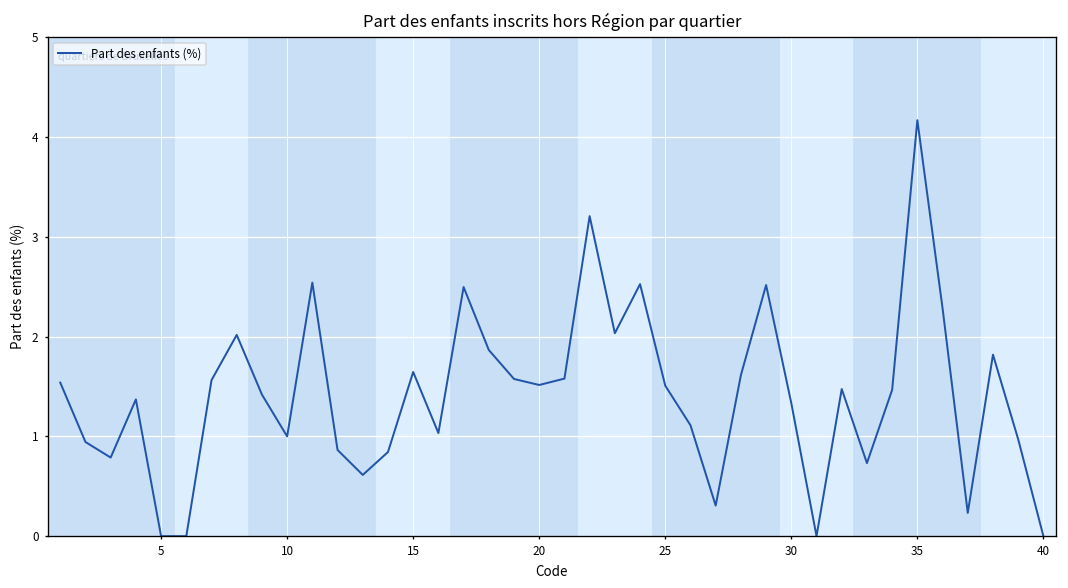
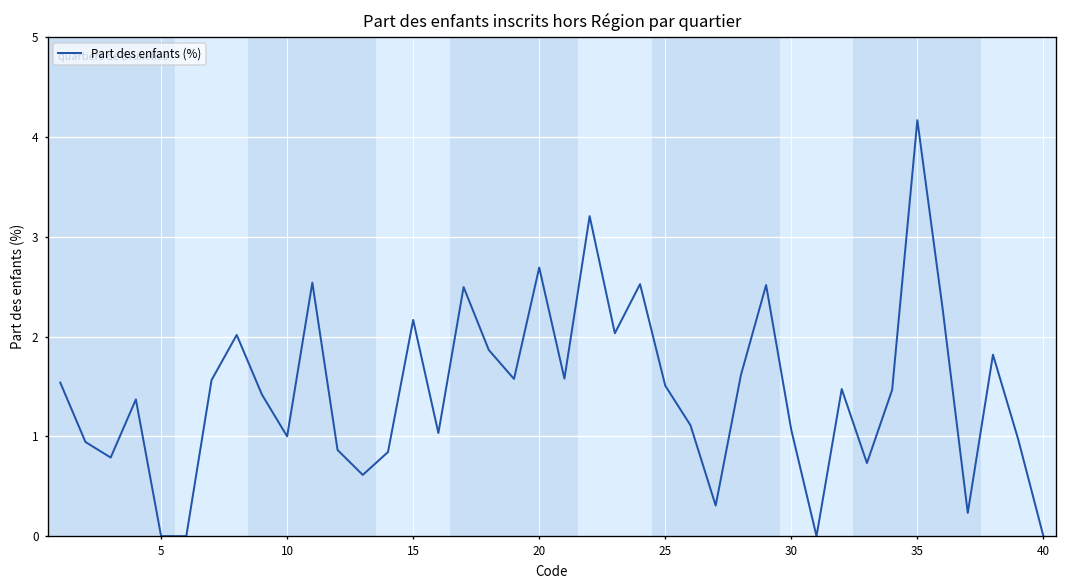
  {
    "5": 0.0,
    "10": 1.0,
-   "15": 1.6,
-   "20": 1.5,
+   "15": 2.2,
+   "20": 2.7,
    "25": 1.5,
-   "30": 1.3,
+   "30": 1.1,
    "35": 4.2,
    "40": 0.0
  }
